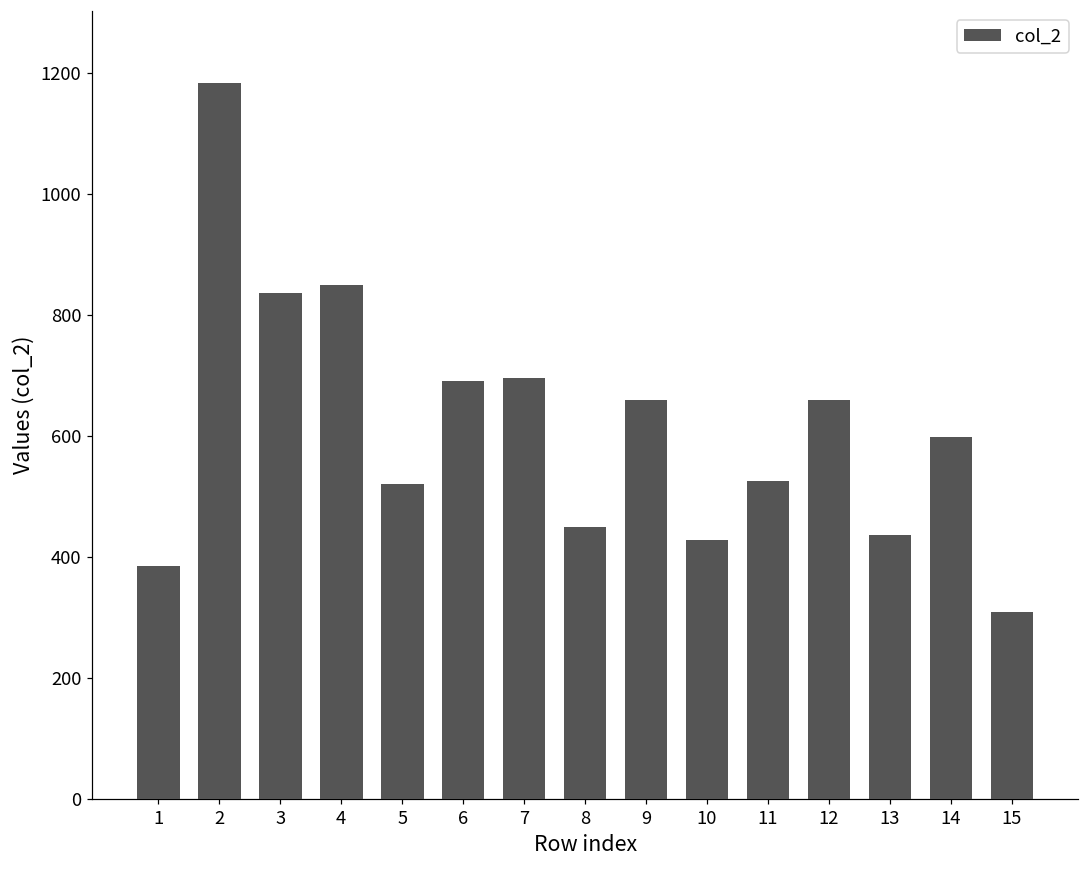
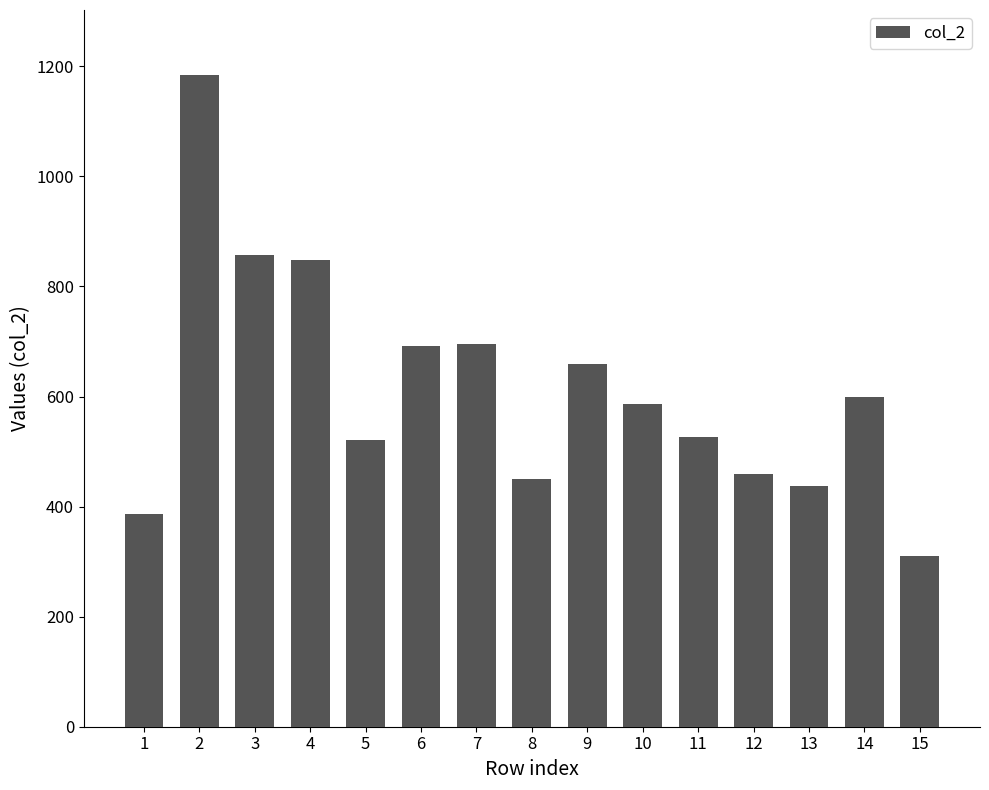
  {
    "1": 390,
    "2": 1180,
-   "3": 840,
+   "3": 860,
    "4": 850,
    "5": 520,
    "6": 690,
    "7": 700,
    "8": 450,
    "9": 660,
-   "10": 430,
+   "10": 590,
    "11": 530,
-   "12": 660,
+   "12": 460,
    "13": 440,
    "14": 600,
    "15": 310
  }
